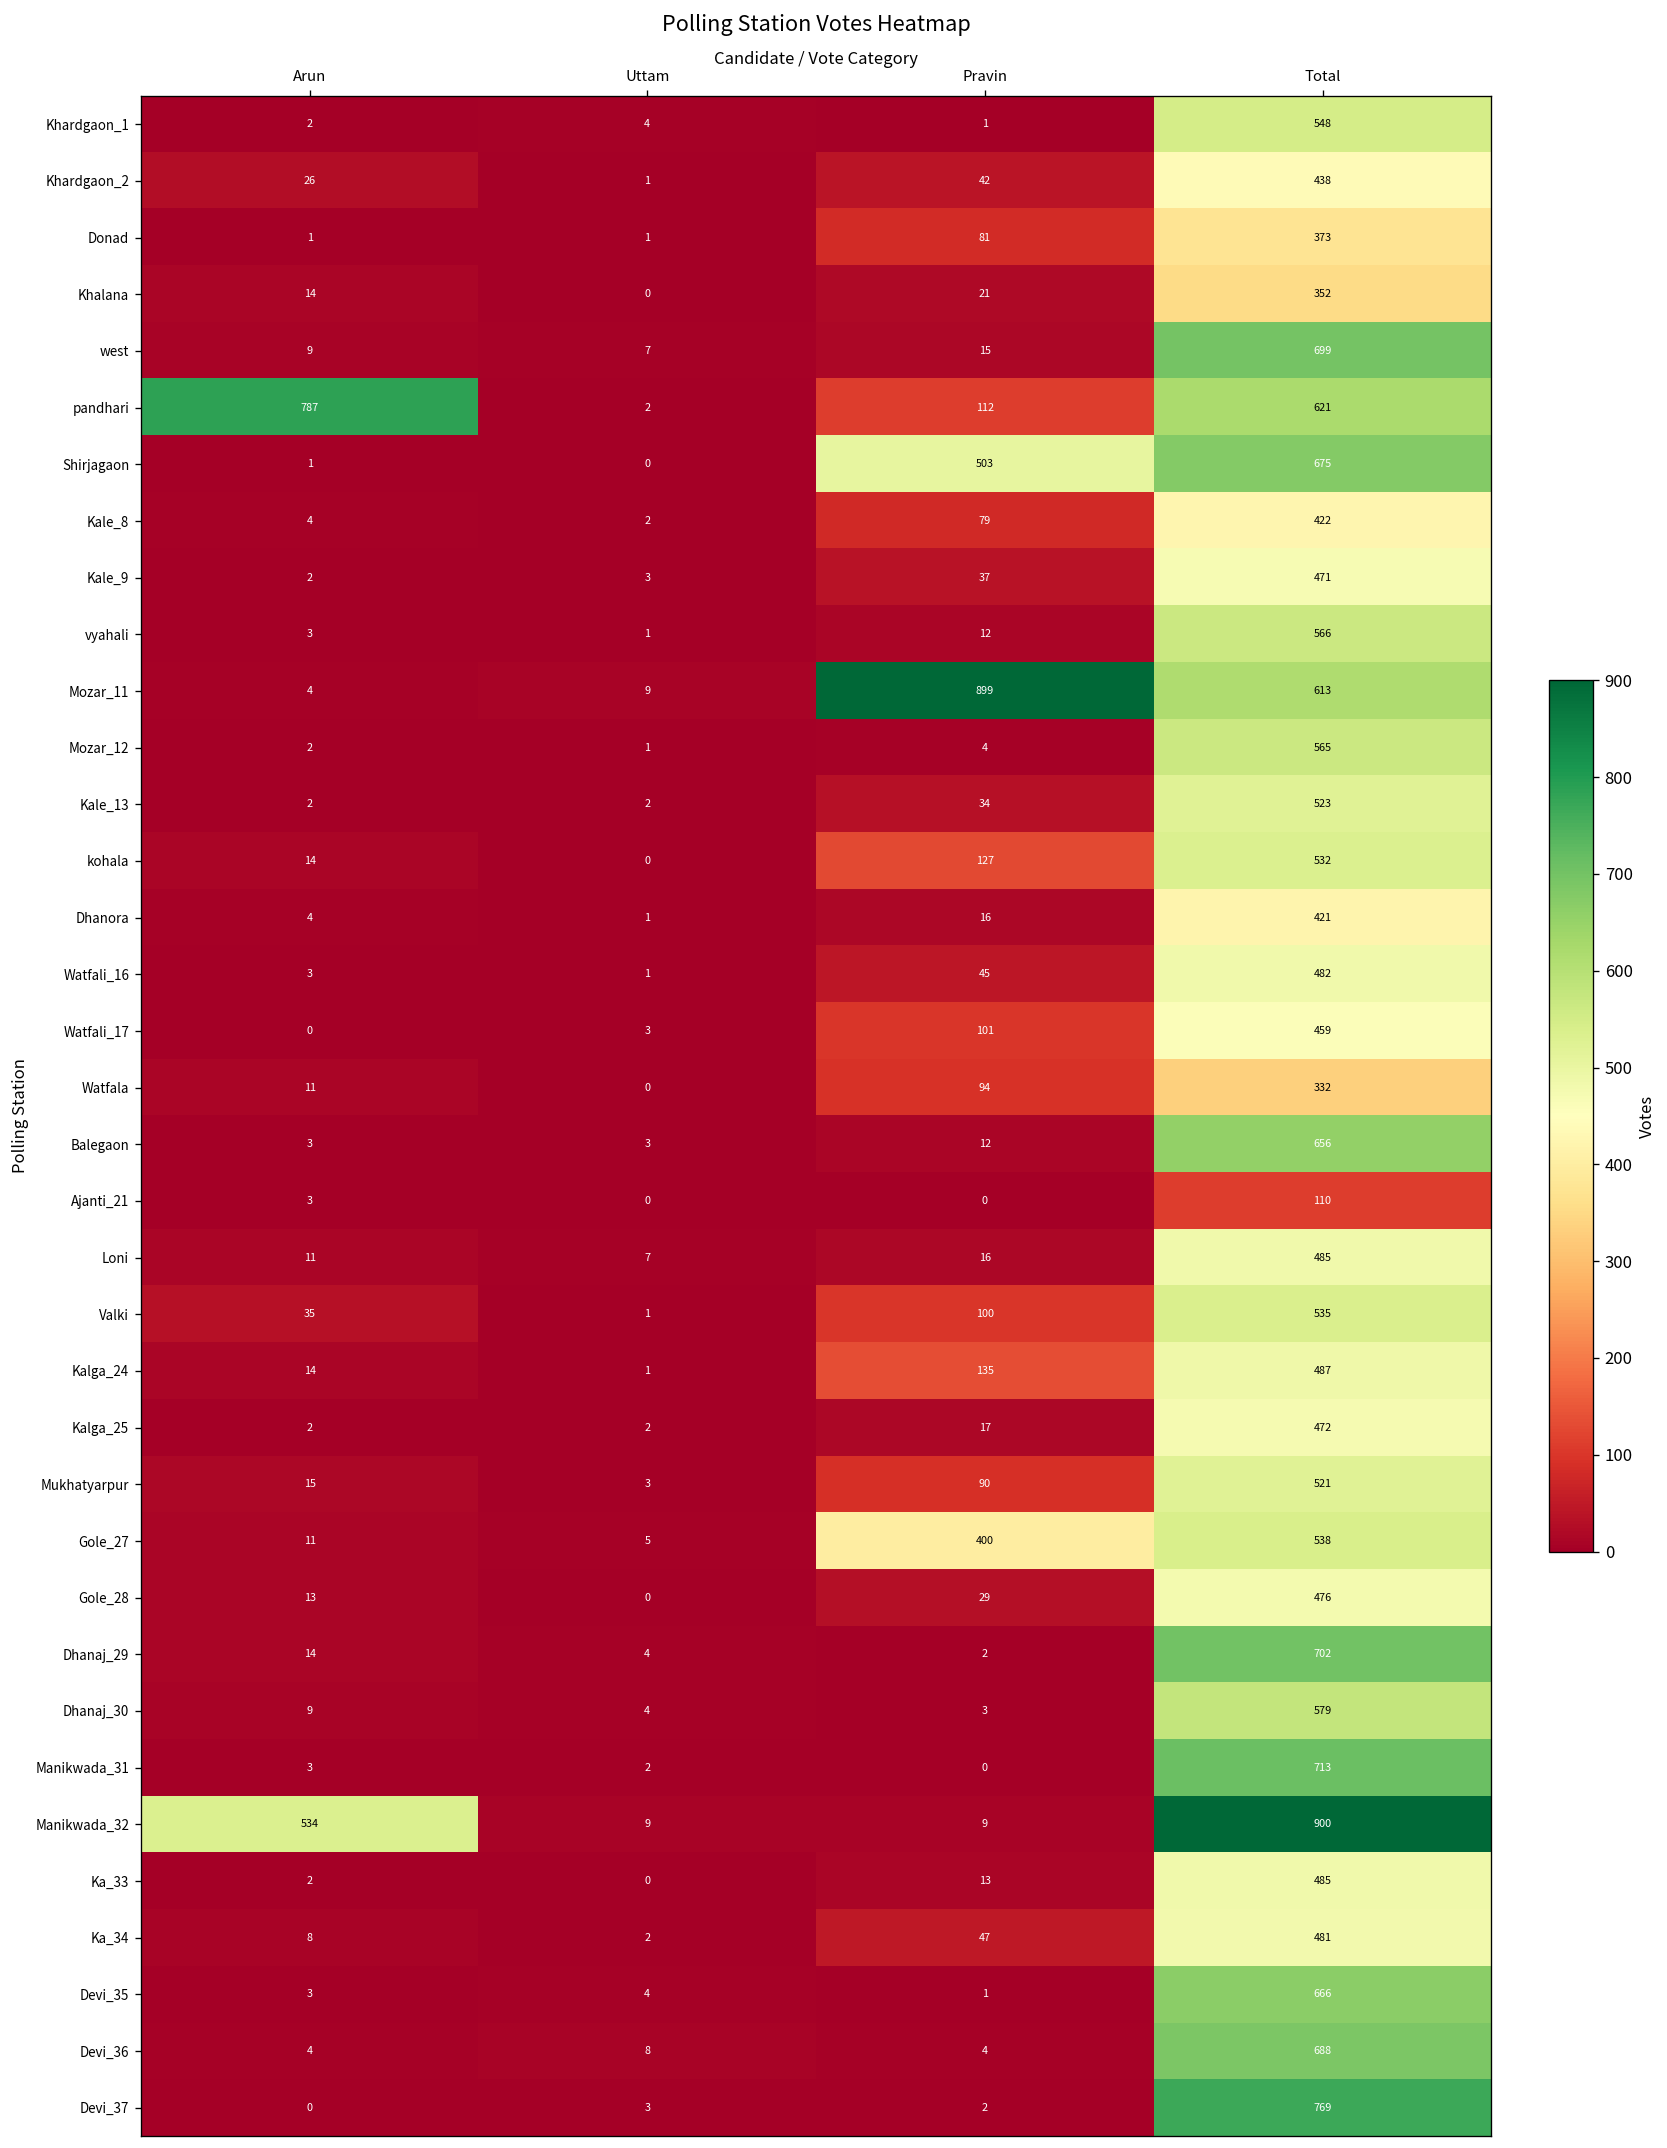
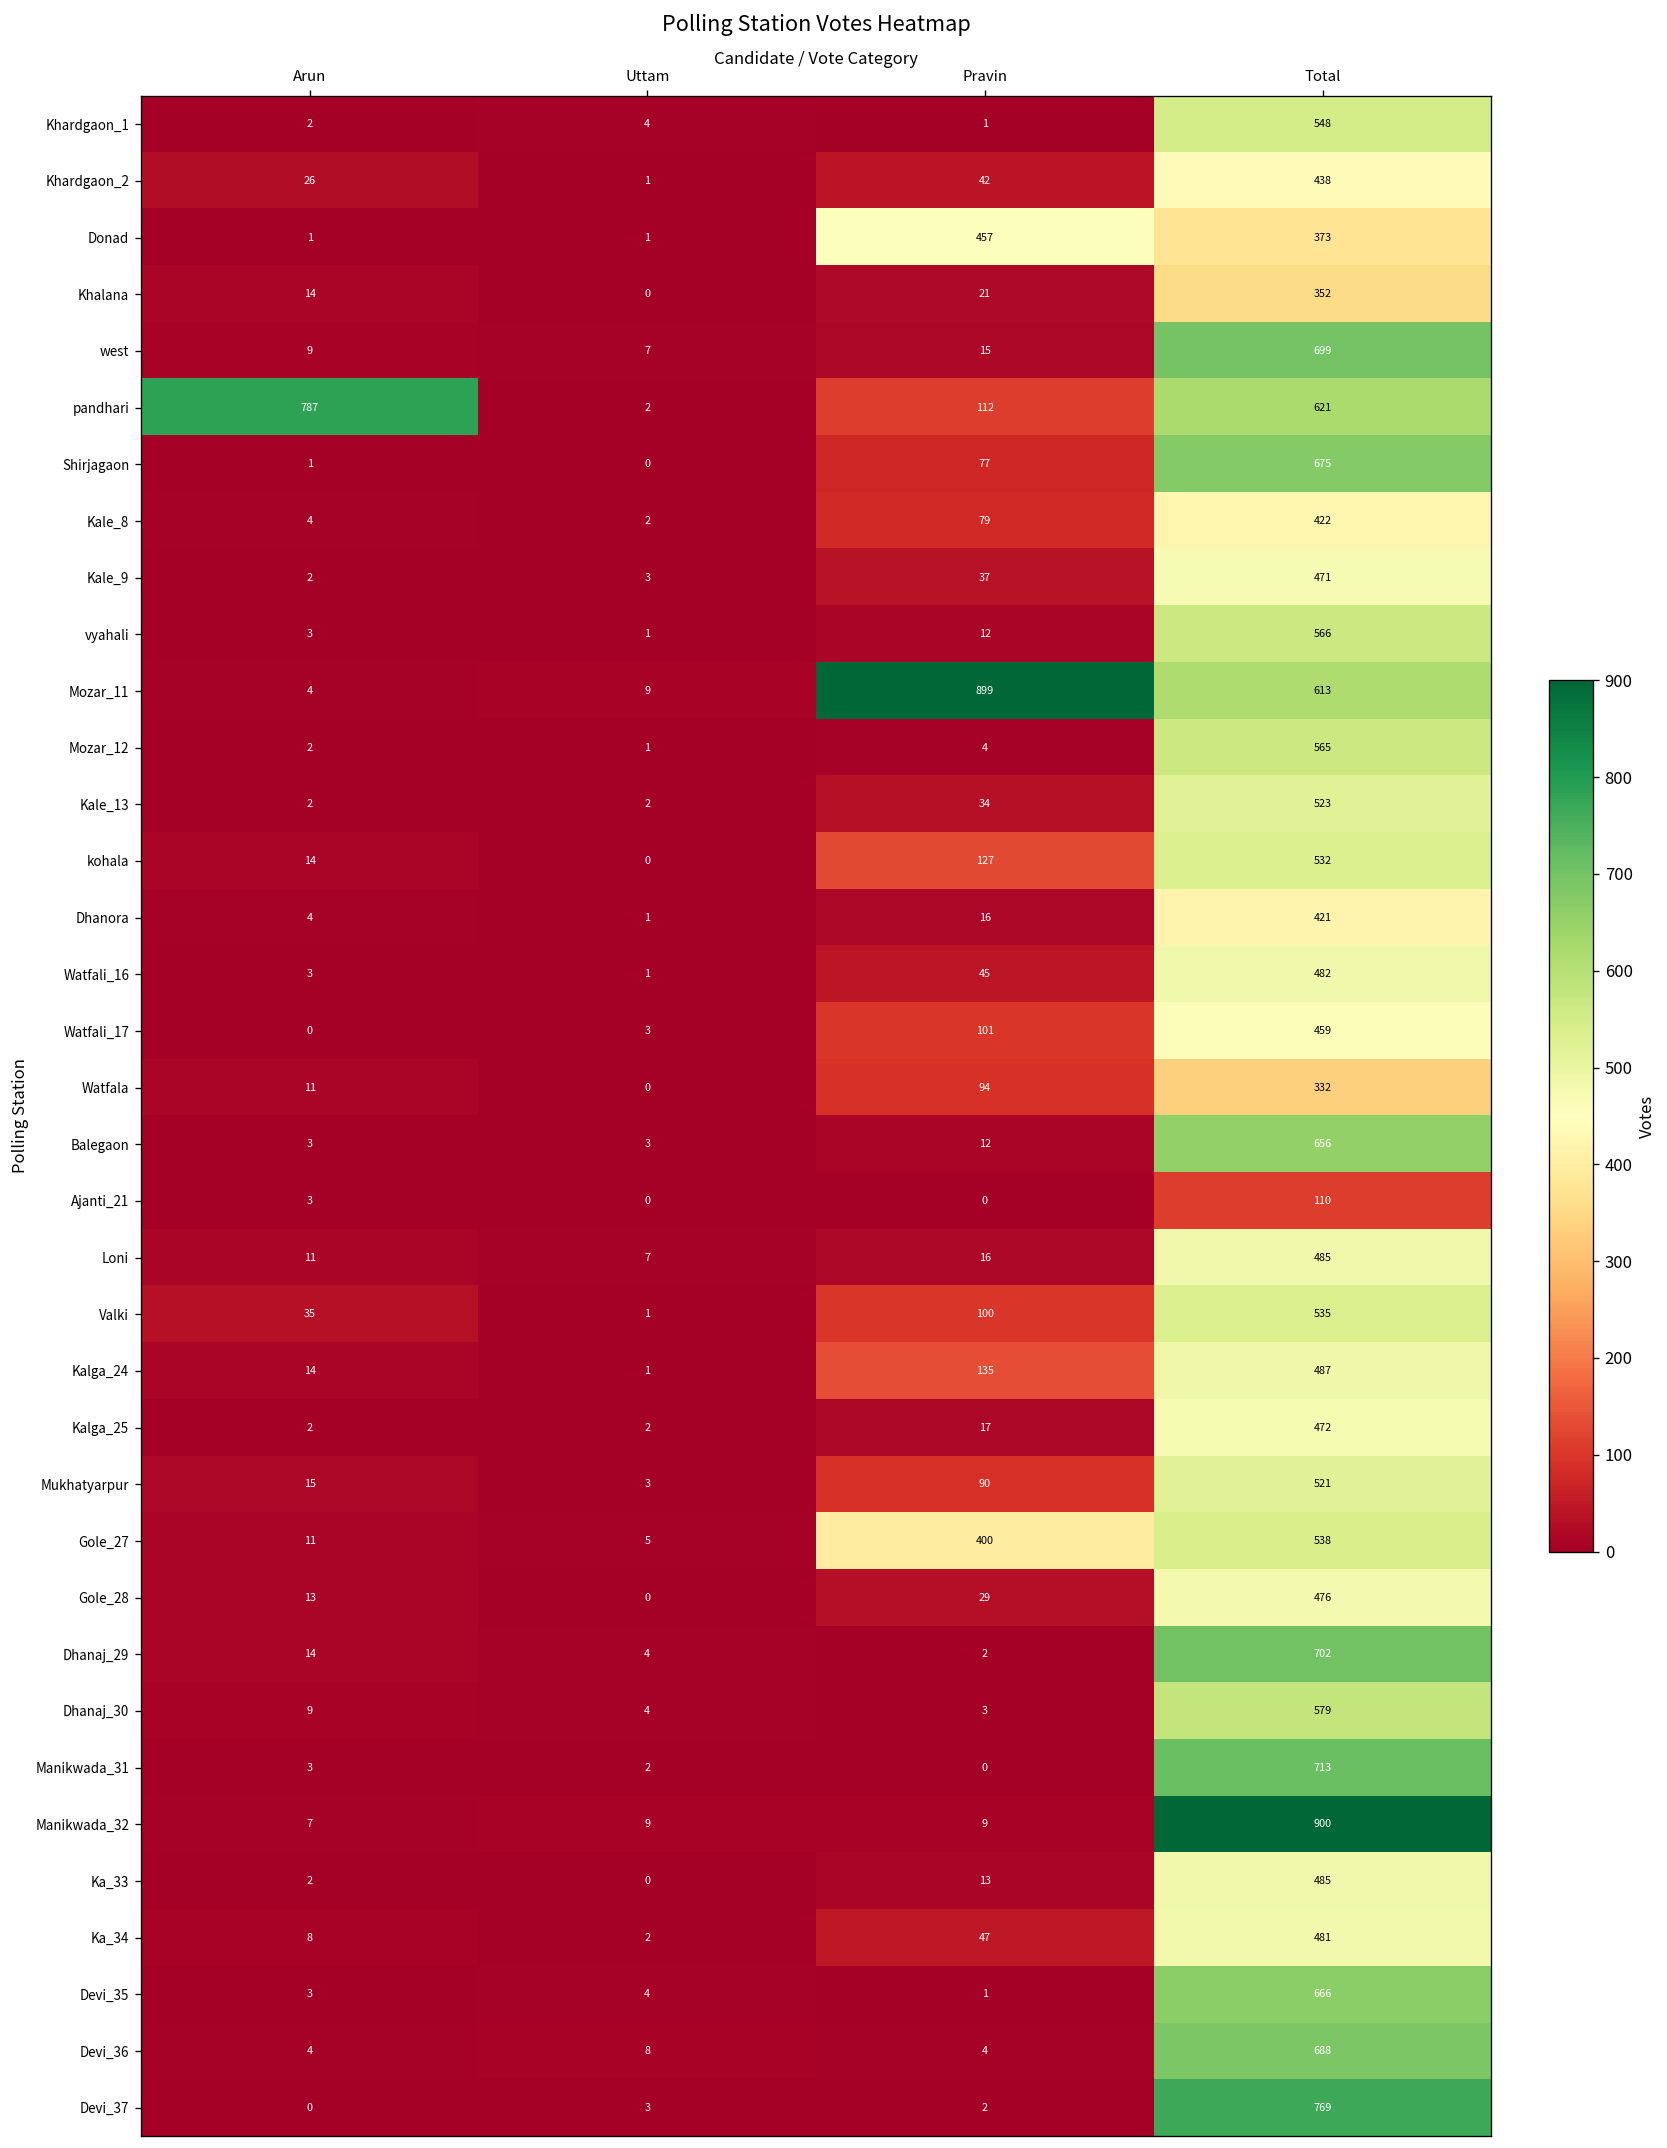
  {
    "Khardgaon_1": {
      "Arun": 2,
      "Uttam": 4,
      "Pravin": 1,
      "Total": 548
    },
    "Khardgaon_2": {
      "Arun": 26,
      "Uttam": 1,
      "Pravin": 42,
      "Total": 438
    },
    "Donad": {
      "Arun": 1,
      "Uttam": 1,
-     "Pravin": 81,
+     "Pravin": 457,
      "Total": 373
    },
    "Khalana": {
      "Arun": 14,
      "Uttam": 0,
      "Pravin": 21,
      "Total": 352
    },
    "west": {
      "Arun": 9,
      "Uttam": 7,
      "Pravin": 15,
      "Total": 699
    },
    "pandhari": {
      "Arun": 787,
      "Uttam": 2,
      "Pravin": 112,
      "Total": 621
    },
    "Shirjagaon": {
      "Arun": 1,
      "Uttam": 0,
-     "Pravin": 503,
+     "Pravin": 77,
      "Total": 675
    },
    "Kale_8": {
      "Arun": 4,
      "Uttam": 2,
      "Pravin": 79,
      "Total": 422
    },
    "Kale_9": {
      "Arun": 2,
      "Uttam": 3,
      "Pravin": 37,
      "Total": 471
    },
    "vyahali": {
      "Arun": 3,
      "Uttam": 1,
      "Pravin": 12,
      "Total": 566
    },
    "Mozar_11": {
      "Arun": 4,
      "Uttam": 9,
      "Pravin": 899,
      "Total": 613
    },
    "Mozar_12": {
      "Arun": 2,
      "Uttam": 1,
      "Pravin": 4,
      "Total": 565
    },
    "Kale_13": {
      "Arun": 2,
      "Uttam": 2,
      "Pravin": 34,
      "Total": 523
    },
    "kohala": {
      "Arun": 14,
      "Uttam": 0,
      "Pravin": 127,
      "Total": 532
    },
    "Dhanora": {
      "Arun": 4,
      "Uttam": 1,
      "Pravin": 16,
      "Total": 421
    },
    "Watfali_16": {
      "Arun": 3,
      "Uttam": 1,
      "Pravin": 45,
      "Total": 482
    },
    "Watfali_17": {
      "Arun": 0,
      "Uttam": 3,
      "Pravin": 101,
      "Total": 459
    },
    "Watfala": {
      "Arun": 11,
      "Uttam": 0,
      "Pravin": 94,
      "Total": 332
    },
    "Balegaon": {
      "Arun": 3,
      "Uttam": 3,
      "Pravin": 12,
      "Total": 656
    },
    "Ajanti_21": {
      "Arun": 3,
      "Uttam": 0,
      "Pravin": 0,
      "Total": 110
    },
    "Loni": {
      "Arun": 11,
      "Uttam": 7,
      "Pravin": 16,
      "Total": 485
    },
    "Valki": {
      "Arun": 35,
      "Uttam": 1,
      "Pravin": 100,
      "Total": 535
    },
    "Kalga_24": {
      "Arun": 14,
      "Uttam": 1,
      "Pravin": 135,
      "Total": 487
    },
    "Kalga_25": {
      "Arun": 2,
      "Uttam": 2,
      "Pravin": 17,
      "Total": 472
    },
    "Mukhatyarpur": {
      "Arun": 15,
      "Uttam": 3,
      "Pravin": 90,
      "Total": 521
    },
    "Gole_27": {
      "Arun": 11,
      "Uttam": 5,
      "Pravin": 400,
      "Total": 538
    },
    "Gole_28": {
      "Arun": 13,
      "Uttam": 0,
      "Pravin": 29,
      "Total": 476
    },
    "Dhanaj_29": {
      "Arun": 14,
      "Uttam": 4,
      "Pravin": 2,
      "Total": 702
    },
    "Dhanaj_30": {
      "Arun": 9,
      "Uttam": 4,
      "Pravin": 3,
      "Total": 579
    },
    "Manikwada_31": {
      "Arun": 3,
      "Uttam": 2,
      "Pravin": 0,
      "Total": 713
    },
    "Manikwada_32": {
-     "Arun": 534,
+     "Arun": 7,
      "Uttam": 9,
      "Pravin": 9,
      "Total": 900
    },
    "Ka_33": {
      "Arun": 2,
      "Uttam": 0,
      "Pravin": 13,
      "Total": 485
    },
    "Ka_34": {
      "Arun": 8,
      "Uttam": 2,
      "Pravin": 47,
      "Total": 481
    },
    "Devi_35": {
      "Arun": 3,
      "Uttam": 4,
      "Pravin": 1,
      "Total": 666
    },
    "Devi_36": {
      "Arun": 4,
      "Uttam": 8,
      "Pravin": 4,
      "Total": 688
    },
    "Devi_37": {
      "Arun": 0,
      "Uttam": 3,
      "Pravin": 2,
      "Total": 769
    }
  }
